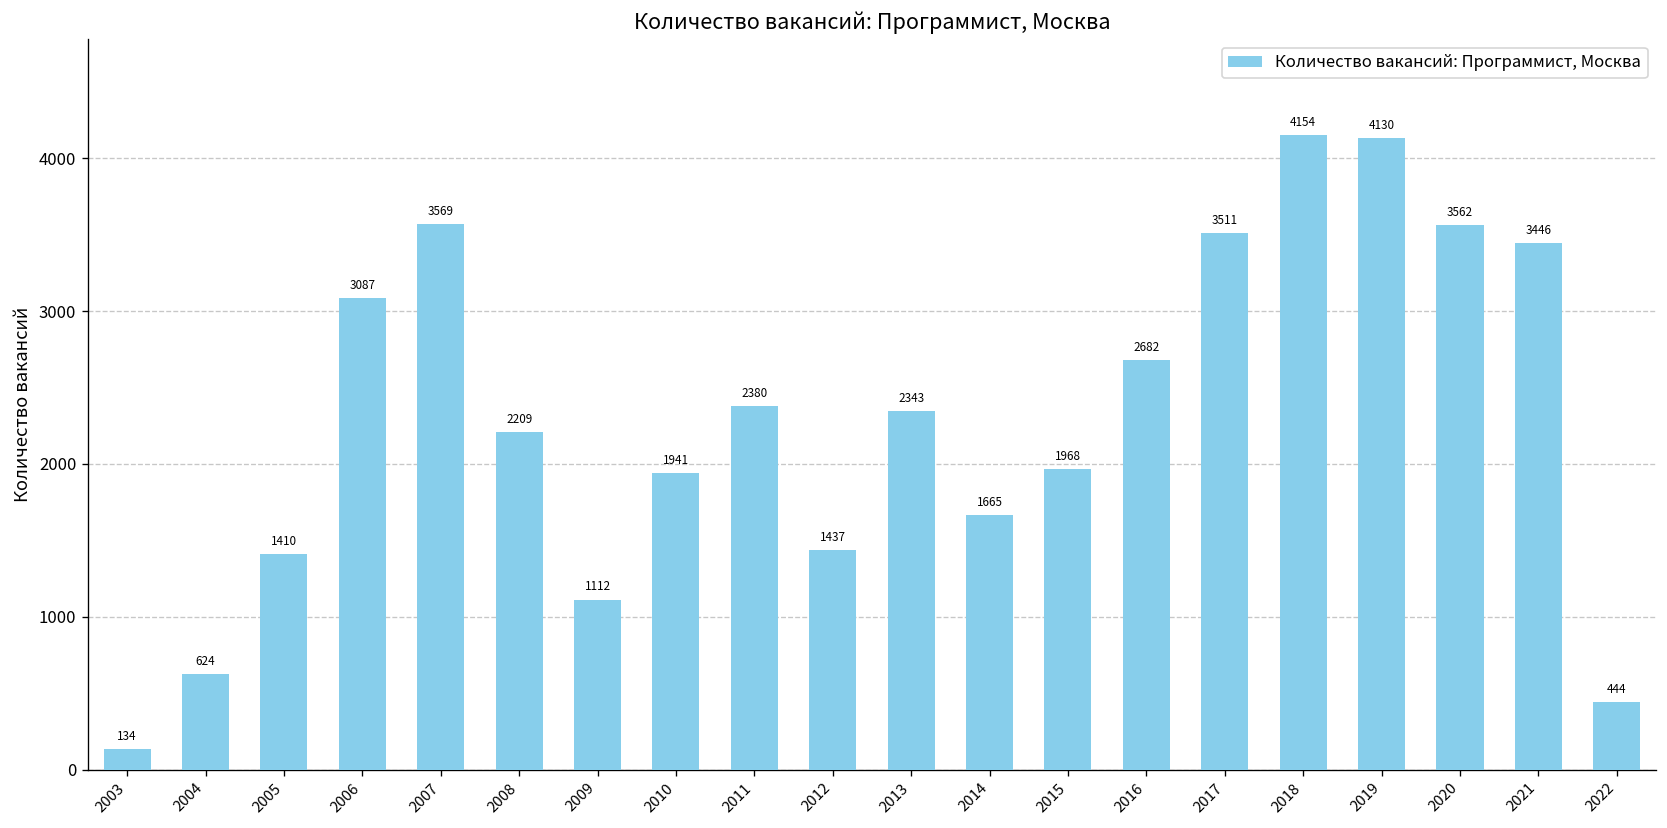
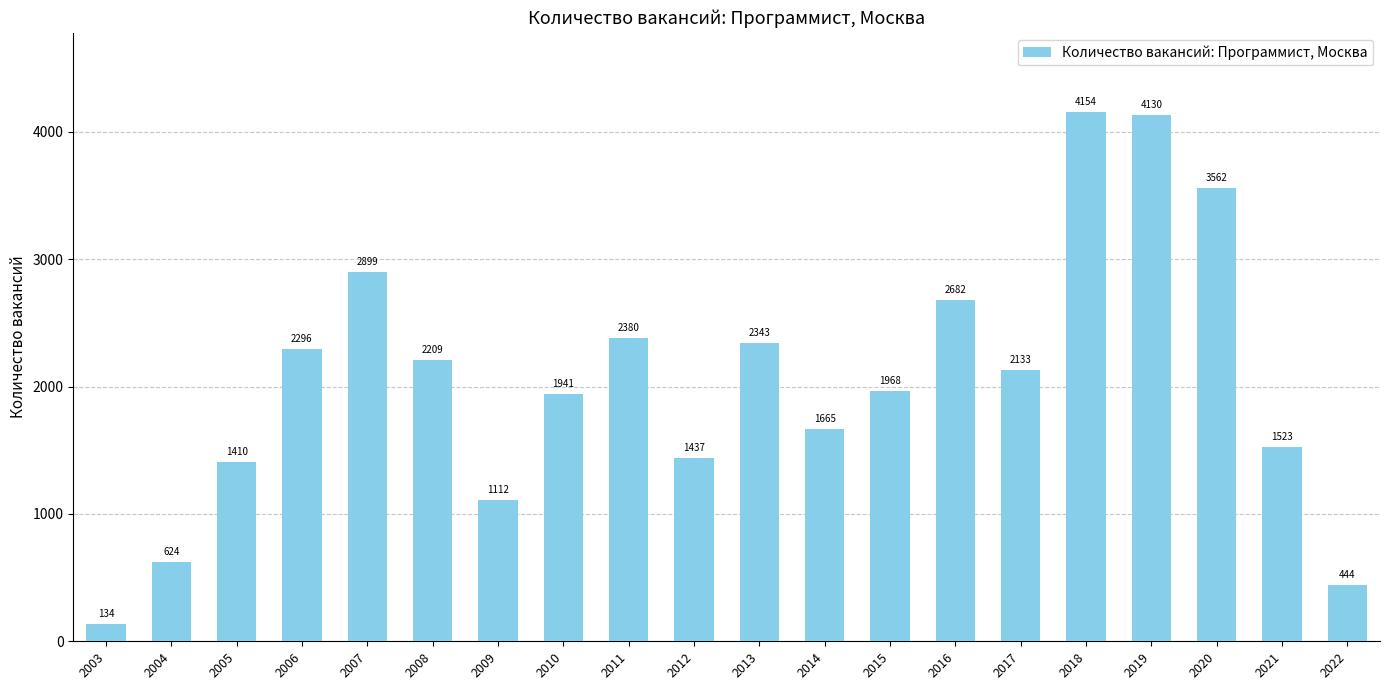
  {
    "2003": 134,
    "2004": 624,
    "2005": 1410,
-   "2006": 3087,
-   "2007": 3569,
+   "2006": 2296,
+   "2007": 2899,
    "2008": 2209,
    "2009": 1112,
    "2010": 1941,
    "2011": 2380,
    "2012": 1437,
    "2013": 2343,
    "2014": 1665,
    "2015": 1968,
    "2016": 2682,
-   "2017": 3511,
+   "2017": 2133,
    "2018": 4154,
    "2019": 4130,
    "2020": 3562,
-   "2021": 3446,
+   "2021": 1523,
    "2022": 444
  }
